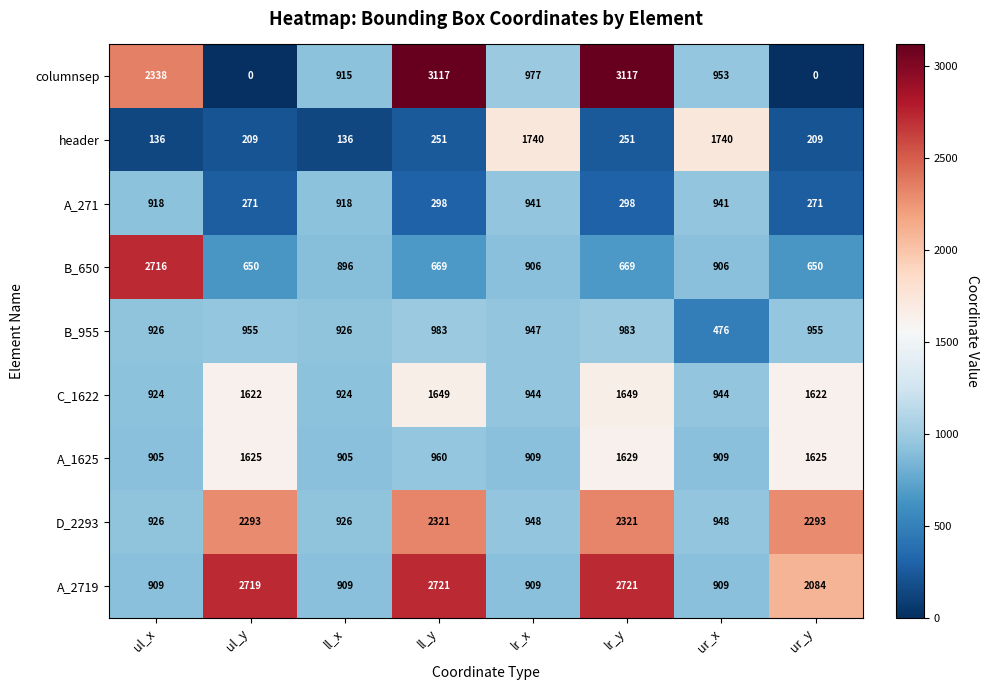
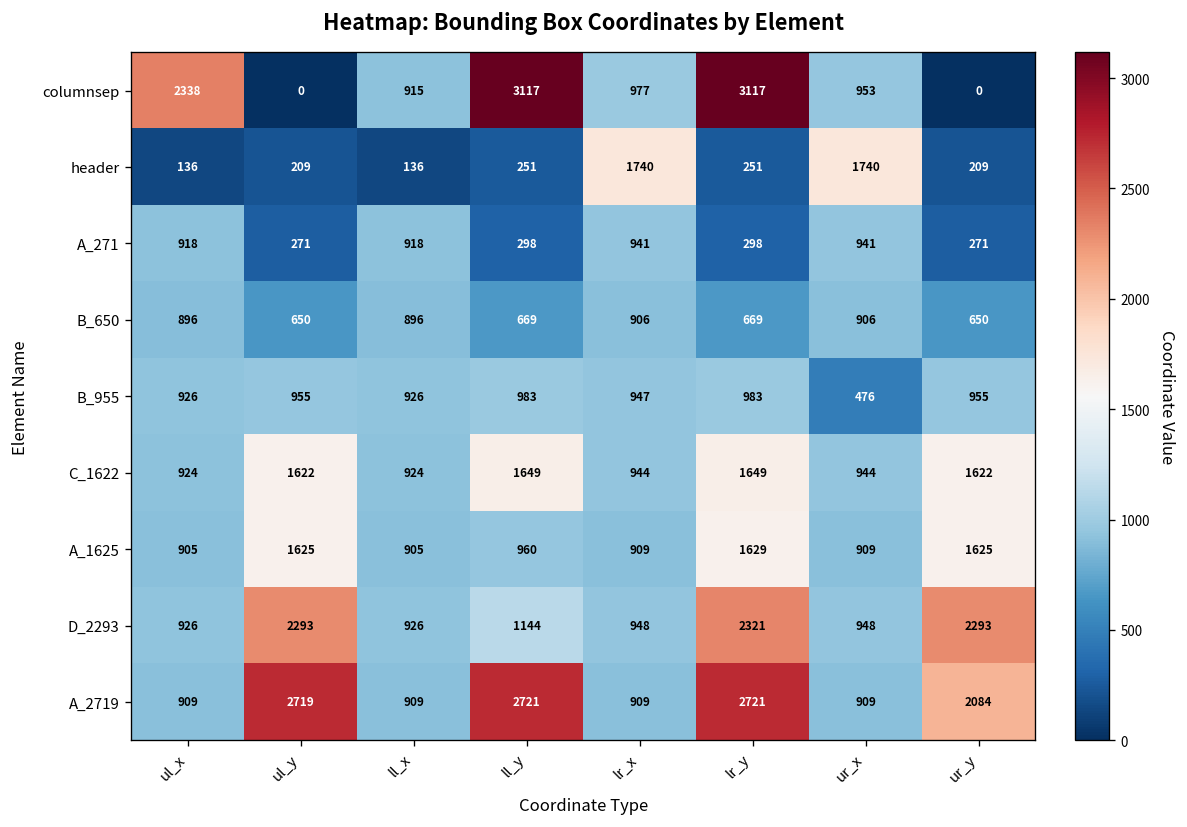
  {
    "columnsep": {
      "ul_x": 2338,
      "ul_y": 0,
      "ll_x": 915,
      "ll_y": 3117,
      "lr_x": 977,
      "lr_y": 3117,
      "ur_x": 953,
      "ur_y": 0
    },
    "header": {
      "ul_x": 136,
      "ul_y": 209,
      "ll_x": 136,
      "ll_y": 251,
      "lr_x": 1740,
      "lr_y": 251,
      "ur_x": 1740,
      "ur_y": 209
    },
    "A_271": {
      "ul_x": 918,
      "ul_y": 271,
      "ll_x": 918,
      "ll_y": 298,
      "lr_x": 941,
      "lr_y": 298,
      "ur_x": 941,
      "ur_y": 271
    },
    "B_650": {
-     "ul_x": 2716,
+     "ul_x": 896,
      "ul_y": 650,
      "ll_x": 896,
      "ll_y": 669,
      "lr_x": 906,
      "lr_y": 669,
      "ur_x": 906,
      "ur_y": 650
    },
    "B_955": {
      "ul_x": 926,
      "ul_y": 955,
      "ll_x": 926,
      "ll_y": 983,
      "lr_x": 947,
      "lr_y": 983,
      "ur_x": 476,
      "ur_y": 955
    },
    "C_1622": {
      "ul_x": 924,
      "ul_y": 1622,
      "ll_x": 924,
      "ll_y": 1649,
      "lr_x": 944,
      "lr_y": 1649,
      "ur_x": 944,
      "ur_y": 1622
    },
    "A_1625": {
      "ul_x": 905,
      "ul_y": 1625,
      "ll_x": 905,
      "ll_y": 960,
      "lr_x": 909,
      "lr_y": 1629,
      "ur_x": 909,
      "ur_y": 1625
    },
    "D_2293": {
      "ul_x": 926,
      "ul_y": 2293,
      "ll_x": 926,
-     "ll_y": 2321,
+     "ll_y": 1144,
      "lr_x": 948,
      "lr_y": 2321,
      "ur_x": 948,
      "ur_y": 2293
    },
    "A_2719": {
      "ul_x": 909,
      "ul_y": 2719,
      "ll_x": 909,
      "ll_y": 2721,
      "lr_x": 909,
      "lr_y": 2721,
      "ur_x": 909,
      "ur_y": 2084
    }
  }
